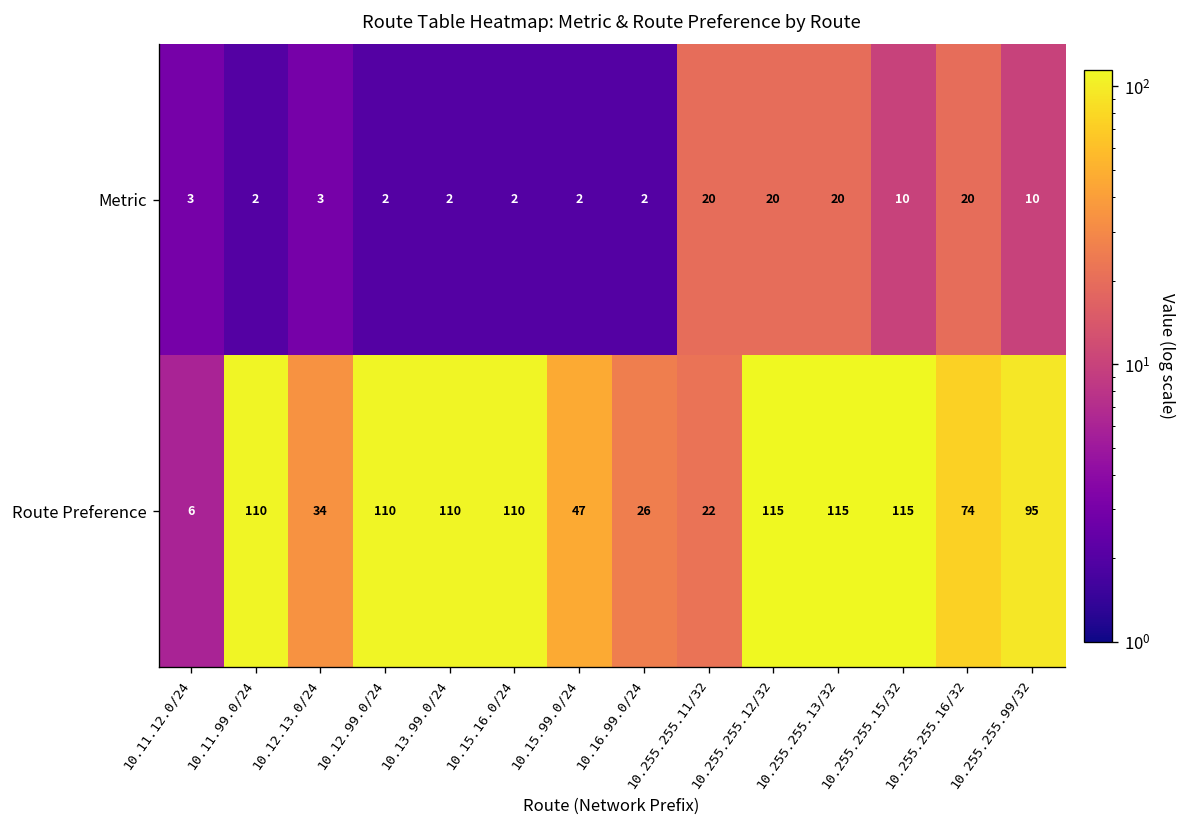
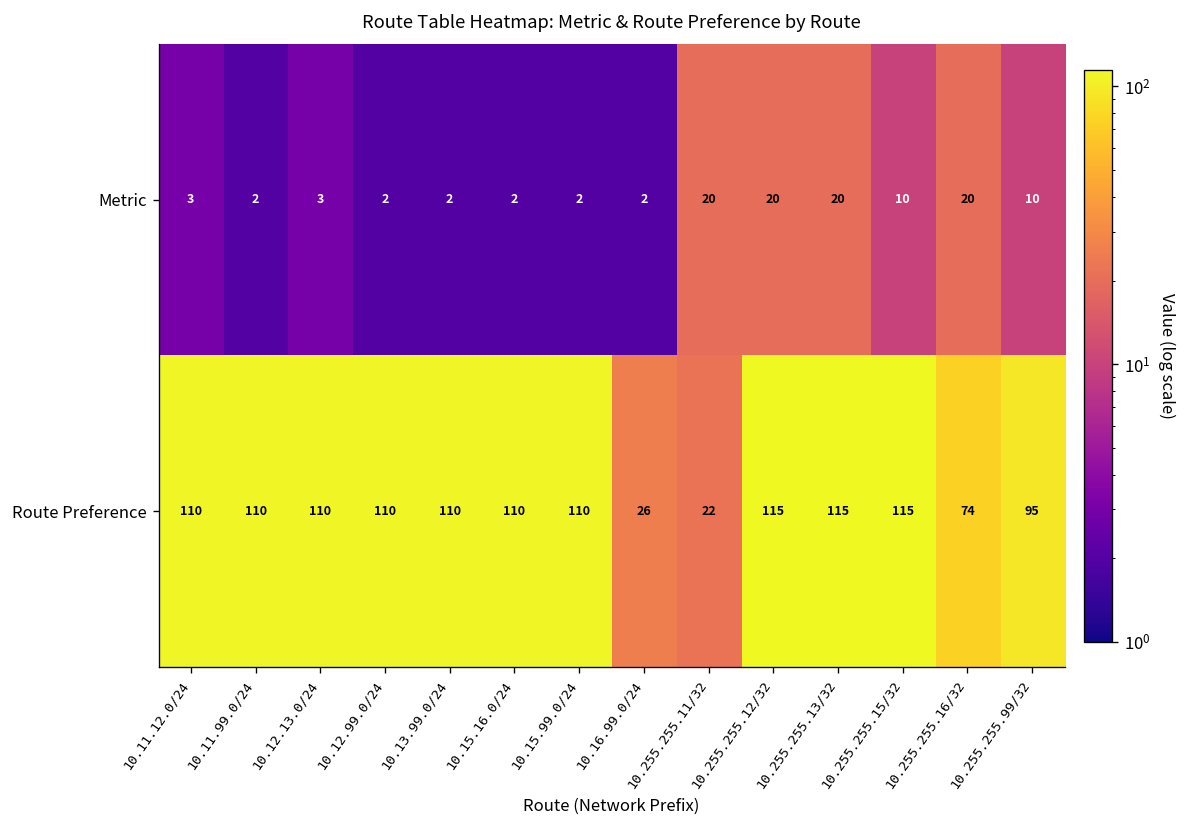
  {
    "Metric": {
      "10.11.12.0/24": 3,
      "10.11.99.0/24": 2,
      "10.12.13.0/24": 3,
      "10.12.99.0/24": 2,
      "10.13.99.0/24": 2,
      "10.15.16.0/24": 2,
      "10.15.99.0/24": 2,
      "10.16.99.0/24": 2,
      "10.255.255.11/32": 20,
      "10.255.255.12/32": 20,
      "10.255.255.13/32": 20,
      "10.255.255.15/32": 10,
      "10.255.255.16/32": 20,
      "10.255.255.99/32": 10
    },
    "Route Preference": {
-     "10.11.12.0/24": 6,
+     "10.11.12.0/24": 110,
      "10.11.99.0/24": 110,
-     "10.12.13.0/24": 34,
+     "10.12.13.0/24": 110,
      "10.12.99.0/24": 110,
      "10.13.99.0/24": 110,
      "10.15.16.0/24": 110,
-     "10.15.99.0/24": 47,
+     "10.15.99.0/24": 110,
      "10.16.99.0/24": 26,
      "10.255.255.11/32": 22,
      "10.255.255.12/32": 115,
      "10.255.255.13/32": 115,
      "10.255.255.15/32": 115,
      "10.255.255.16/32": 74,
      "10.255.255.99/32": 95
    }
  }
